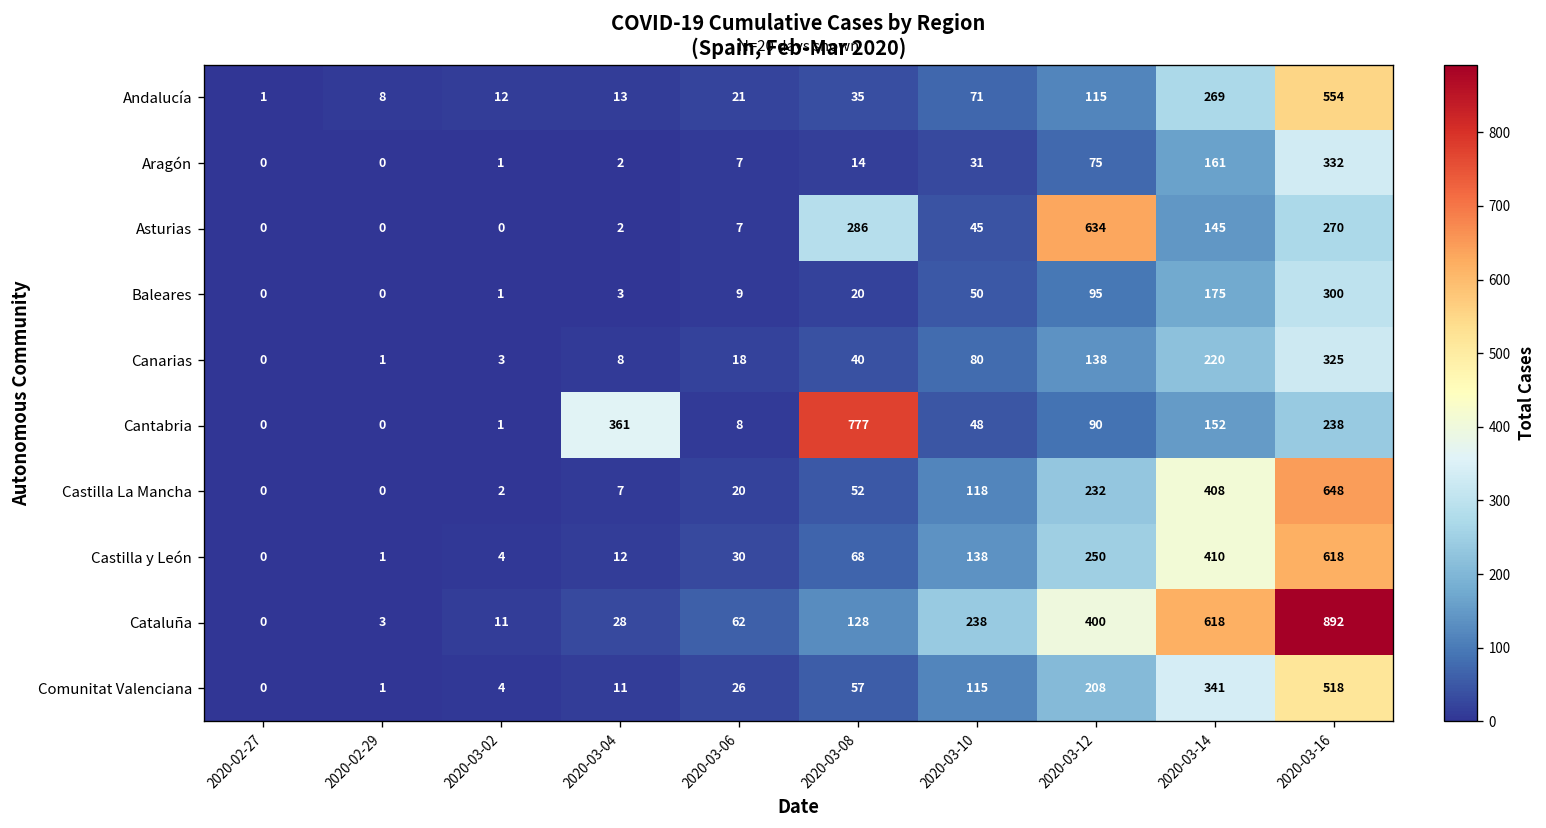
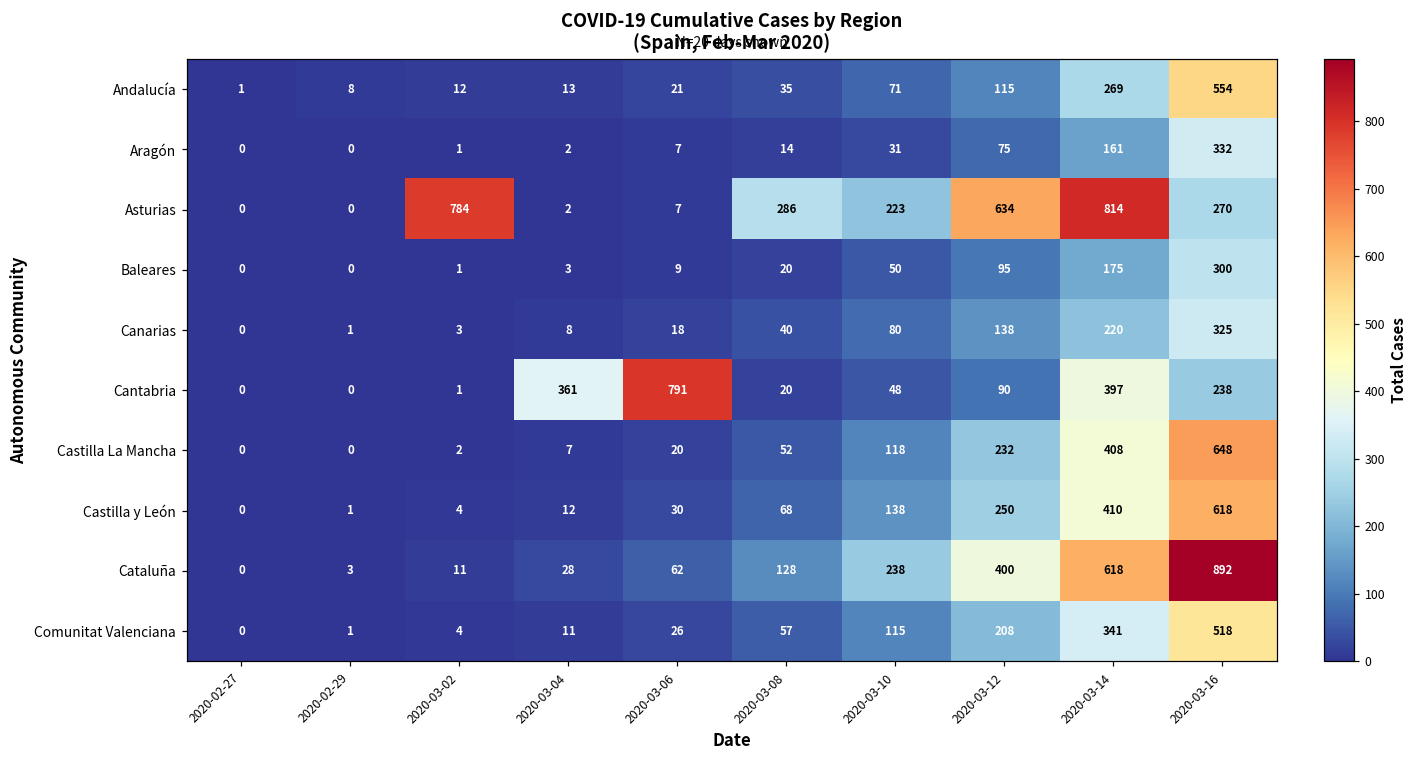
  {
    "Andalucía": {
      "2020-02-27": 1,
      "2020-02-29": 8,
      "2020-03-02": 12,
      "2020-03-04": 13,
      "2020-03-06": 21,
      "2020-03-08": 35,
      "2020-03-10": 71,
      "2020-03-12": 115,
      "2020-03-14": 269,
      "2020-03-16": 554
    },
    "Aragón": {
      "2020-02-27": 0,
      "2020-02-29": 0,
      "2020-03-02": 1,
      "2020-03-04": 2,
      "2020-03-06": 7,
      "2020-03-08": 14,
      "2020-03-10": 31,
      "2020-03-12": 75,
      "2020-03-14": 161,
      "2020-03-16": 332
    },
    "Asturias": {
      "2020-02-27": 0,
      "2020-02-29": 0,
-     "2020-03-02": 0,
+     "2020-03-02": 784,
      "2020-03-04": 2,
      "2020-03-06": 7,
      "2020-03-08": 286,
-     "2020-03-10": 45,
+     "2020-03-10": 223,
      "2020-03-12": 634,
-     "2020-03-14": 145,
+     "2020-03-14": 814,
      "2020-03-16": 270
    },
    "Baleares": {
      "2020-02-27": 0,
      "2020-02-29": 0,
      "2020-03-02": 1,
      "2020-03-04": 3,
      "2020-03-06": 9,
      "2020-03-08": 20,
      "2020-03-10": 50,
      "2020-03-12": 95,
      "2020-03-14": 175,
      "2020-03-16": 300
    },
    "Canarias": {
      "2020-02-27": 0,
      "2020-02-29": 1,
      "2020-03-02": 3,
      "2020-03-04": 8,
      "2020-03-06": 18,
      "2020-03-08": 40,
      "2020-03-10": 80,
      "2020-03-12": 138,
      "2020-03-14": 220,
      "2020-03-16": 325
    },
    "Cantabria": {
      "2020-02-27": 0,
      "2020-02-29": 0,
      "2020-03-02": 1,
      "2020-03-04": 361,
-     "2020-03-06": 8,
-     "2020-03-08": 777,
+     "2020-03-06": 791,
+     "2020-03-08": 20,
      "2020-03-10": 48,
      "2020-03-12": 90,
-     "2020-03-14": 152,
+     "2020-03-14": 397,
      "2020-03-16": 238
    },
    "Castilla La Mancha": {
      "2020-02-27": 0,
      "2020-02-29": 0,
      "2020-03-02": 2,
      "2020-03-04": 7,
      "2020-03-06": 20,
      "2020-03-08": 52,
      "2020-03-10": 118,
      "2020-03-12": 232,
      "2020-03-14": 408,
      "2020-03-16": 648
    },
    "Castilla y León": {
      "2020-02-27": 0,
      "2020-02-29": 1,
      "2020-03-02": 4,
      "2020-03-04": 12,
      "2020-03-06": 30,
      "2020-03-08": 68,
      "2020-03-10": 138,
      "2020-03-12": 250,
      "2020-03-14": 410,
      "2020-03-16": 618
    },
    "Cataluña": {
      "2020-02-27": 0,
      "2020-02-29": 3,
      "2020-03-02": 11,
      "2020-03-04": 28,
      "2020-03-06": 62,
      "2020-03-08": 128,
      "2020-03-10": 238,
      "2020-03-12": 400,
      "2020-03-14": 618,
      "2020-03-16": 892
    },
    "Comunitat Valenciana": {
      "2020-02-27": 0,
      "2020-02-29": 1,
      "2020-03-02": 4,
      "2020-03-04": 11,
      "2020-03-06": 26,
      "2020-03-08": 57,
      "2020-03-10": 115,
      "2020-03-12": 208,
      "2020-03-14": 341,
      "2020-03-16": 518
    }
  }
